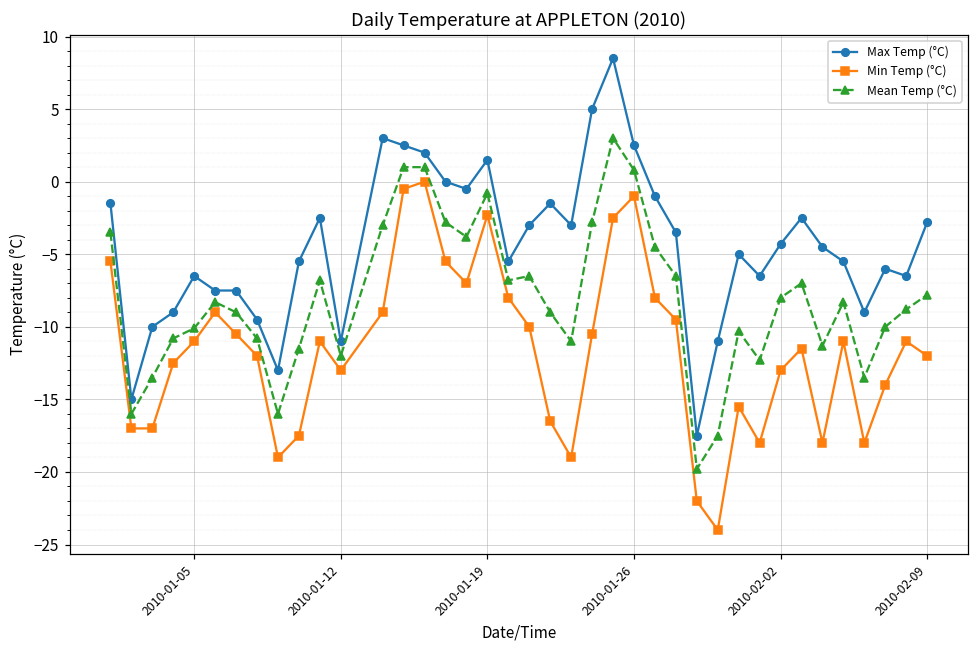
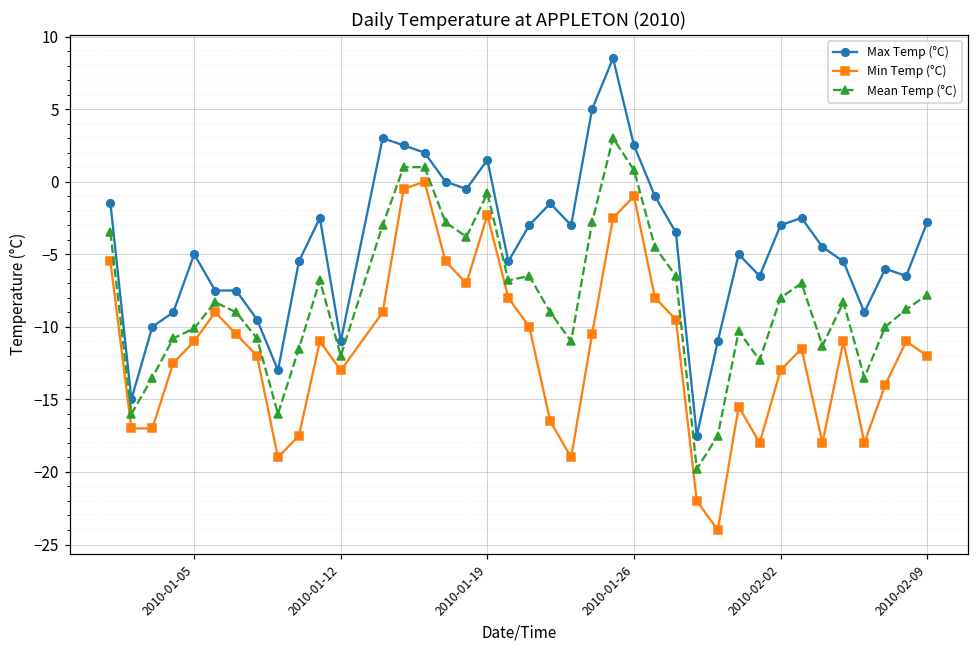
  {
    "Max Temp (°C)": {
-     "2010-01-05": -6.5,
+     "2010-01-05": -5.0,
      "2010-01-12": -11.0,
      "2010-01-19": 1.5,
      "2010-01-26": 2.5,
-     "2010-02-02": -4.3,
+     "2010-02-02": -3.0,
      "2010-02-09": -2.8
    },
    "Min Temp (°C)": {
      "2010-01-05": -11.0,
      "2010-01-12": -13.0,
      "2010-01-19": -2.3,
      "2010-01-26": -1.0,
      "2010-02-02": -13.0,
      "2010-02-09": -12.0
    },
    "Mean Temp (°C)": {
      "2010-01-05": -10.1,
      "2010-01-12": -12.0,
      "2010-01-19": -0.8,
      "2010-01-26": 0.8,
      "2010-02-02": -8.0,
      "2010-02-09": -7.8
    }
  }
